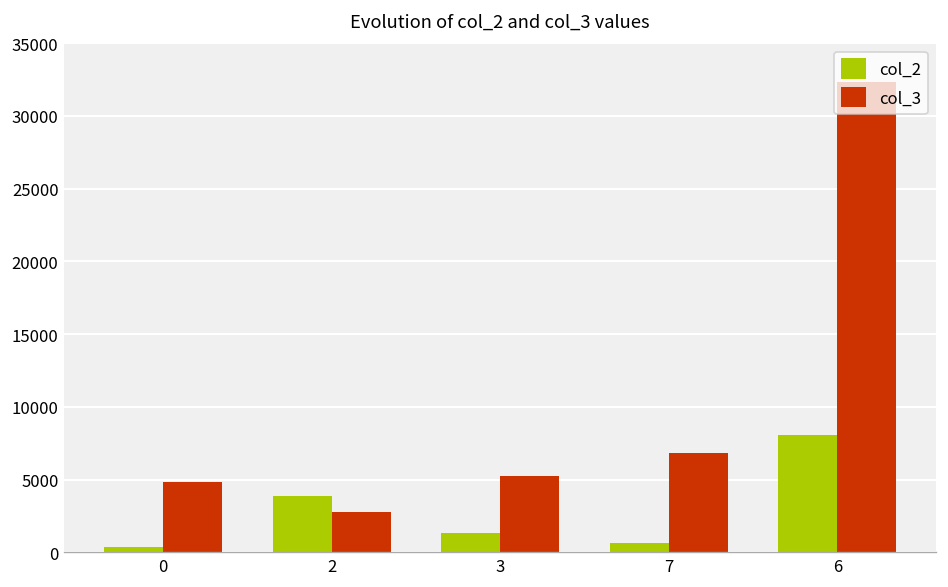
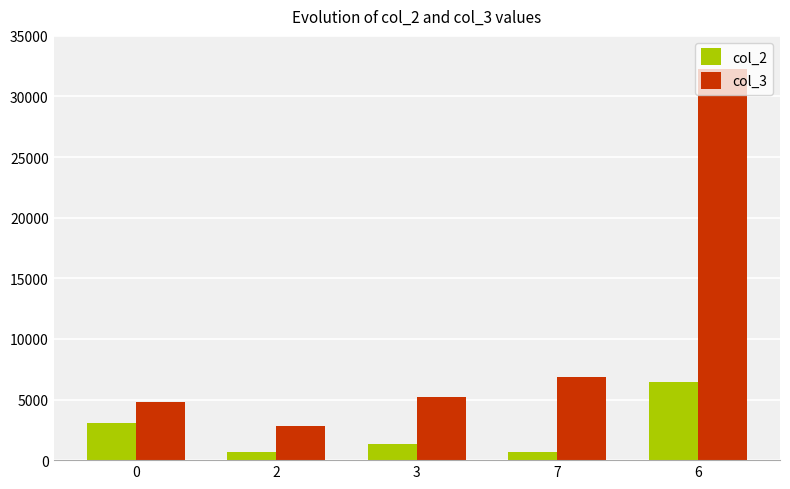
  {
    "col_2": {
-     "0": 400,
-     "2": 3900,
+     "0": 3000,
+     "2": 600,
      "3": 1400,
      "7": 700,
-     "6": 8100
+     "6": 6400
    },
    "col_3": {
      "0": 4800,
      "2": 2800,
      "3": 5300,
      "7": 6900
    }
  }
